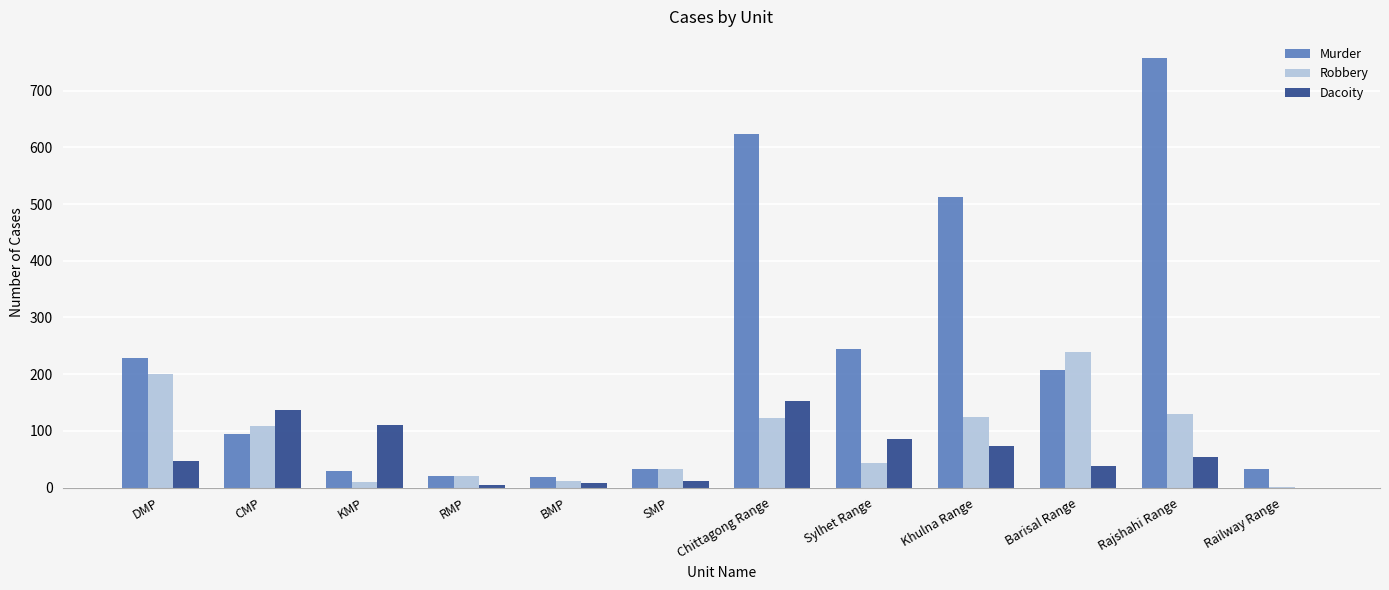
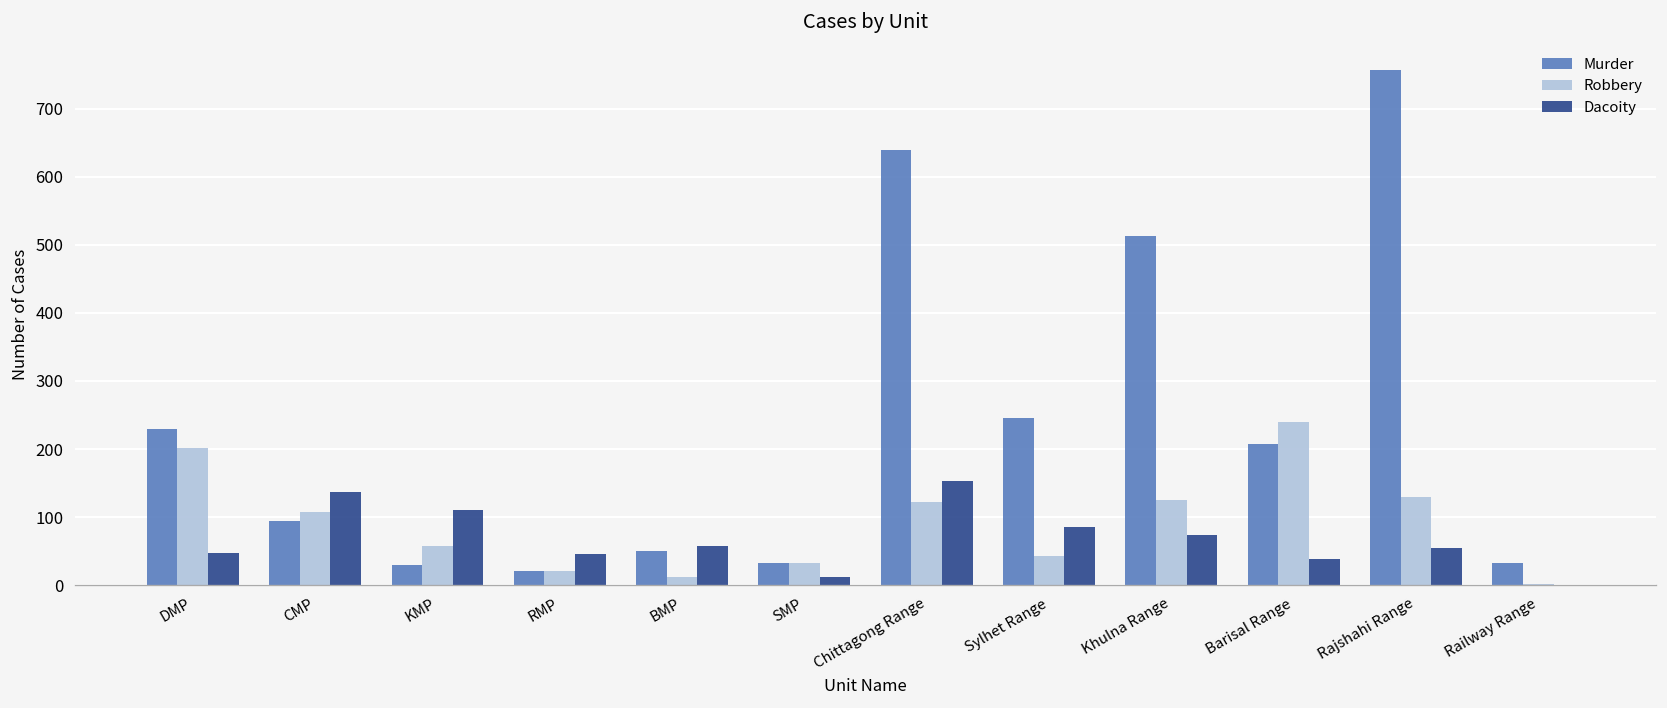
  {
    "Murder": {
      "DMP": 230,
      "CMP": 90,
      "KMP": 30,
      "RMP": 20,
-     "BMP": 20,
+     "BMP": 50,
      "SMP": 30,
-     "Chittagong Range": 620,
+     "Chittagong Range": 640,
      "Sylhet Range": 250,
      "Khulna Range": 510,
      "Barisal Range": 210,
      "Rajshahi Range": 760,
      "Railway Range": 30
    },
    "Robbery": {
      "DMP": 200,
      "CMP": 110,
-     "KMP": 10,
+     "KMP": 60,
      "RMP": 20,
      "BMP": 10,
      "SMP": 30,
      "Chittagong Range": 120,
      "Sylhet Range": 40,
      "Khulna Range": 130,
      "Barisal Range": 240,
      "Rajshahi Range": 130
    },
    "Dacoity": {
      "DMP": 50,
      "CMP": 140,
      "KMP": 110,
-     "RMP": 0,
-     "BMP": 10,
+     "RMP": 50,
+     "BMP": 60,
      "SMP": 10,
      "Chittagong Range": 150,
      "Sylhet Range": 90,
      "Khulna Range": 70,
      "Barisal Range": 40,
      "Rajshahi Range": 50,
      "Railway Range": 0
    }
  }
